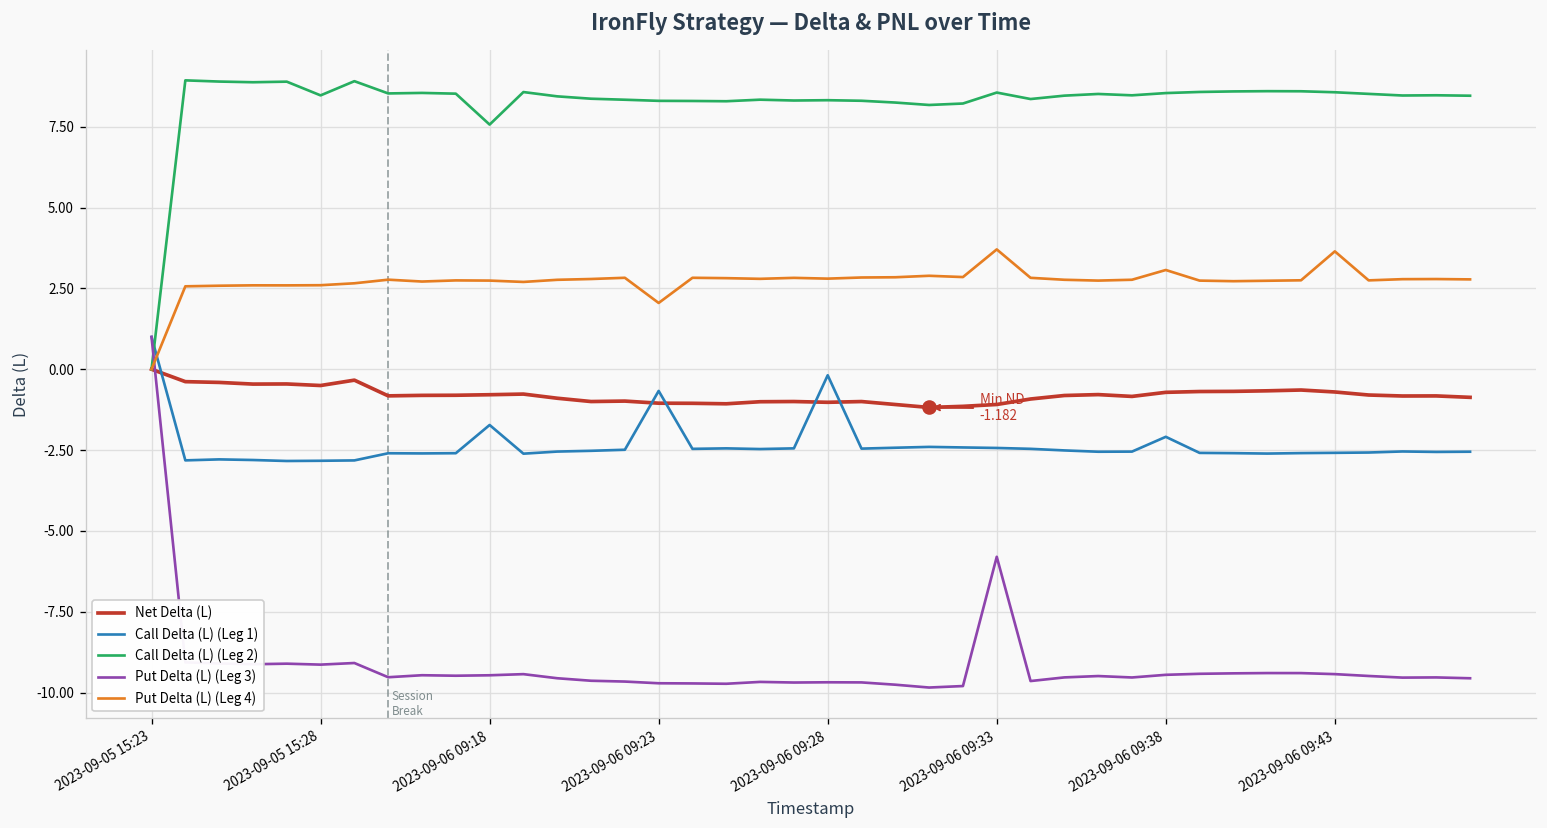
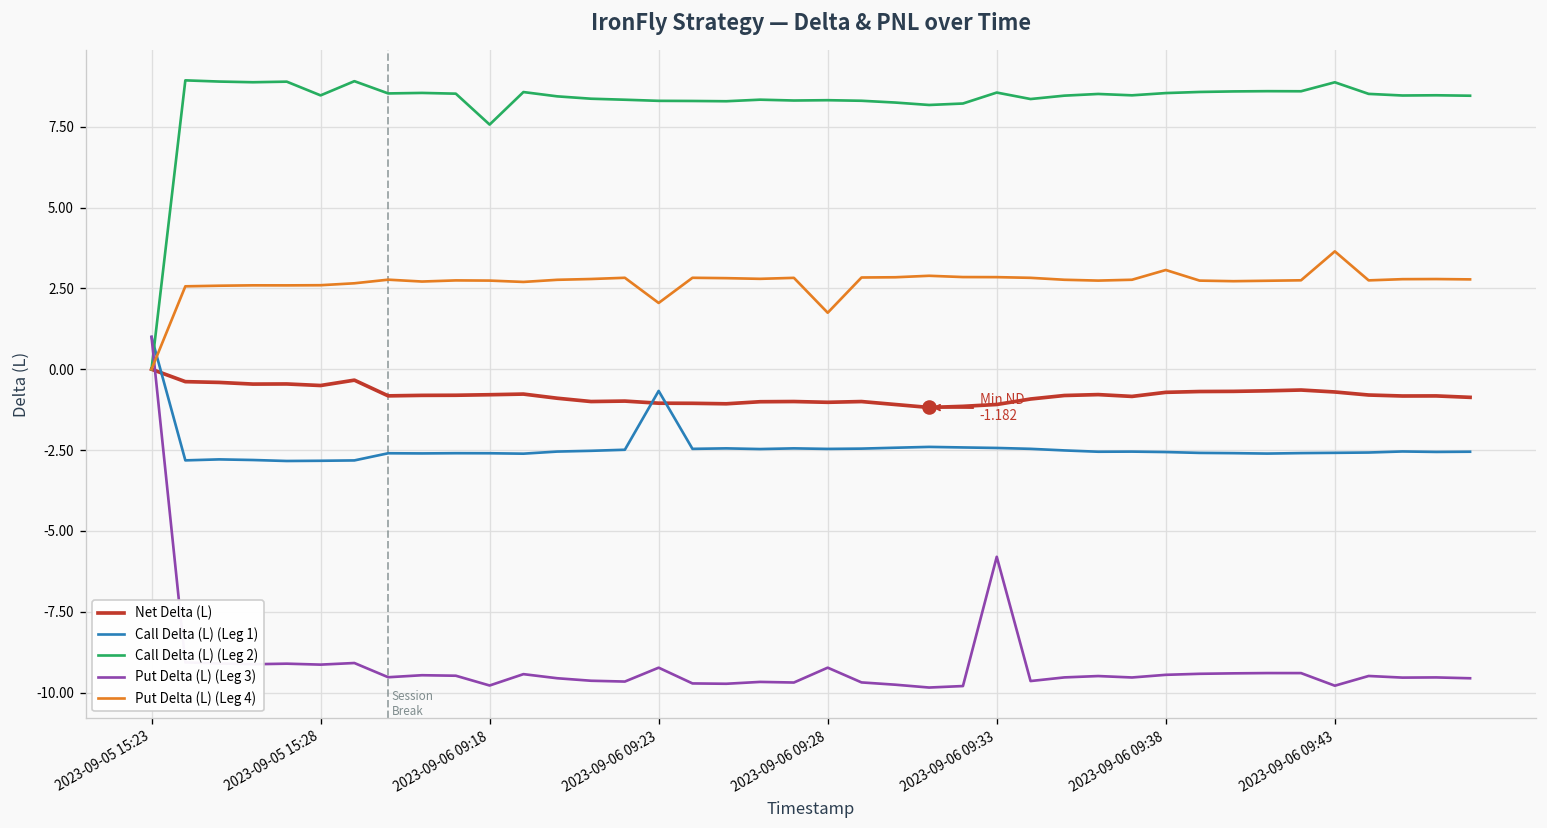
  {
    "Call Delta (L) (Leg 1)": {
      "2023-09-05 15:28": -2.8,
-     "2023-09-06 09:18": -1.7,
+     "2023-09-06 09:18": -2.6,
      "2023-09-06 09:23": -0.7,
-     "2023-09-06 09:28": -0.2,
+     "2023-09-06 09:28": -2.5,
      "2023-09-06 09:33": -2.4,
-     "2023-09-06 09:38": -2.1,
+     "2023-09-06 09:38": -2.6,
      "2023-09-06 09:43": -2.6
    },
    "Call Delta (L) (Leg 2)": {
      "2023-09-05 15:28": 8.5,
      "2023-09-06 09:18": 7.6,
      "2023-09-06 09:23": 8.3,
      "2023-09-06 09:28": 8.3,
      "2023-09-06 09:33": 8.6,
      "2023-09-06 09:38": 8.5,
-     "2023-09-06 09:43": 8.6
+     "2023-09-06 09:43": 8.9
    },
    "Put Delta (L) (Leg 3)": {
      "2023-09-05 15:28": -9.1,
-     "2023-09-06 09:18": -9.5,
-     "2023-09-06 09:23": -9.7,
-     "2023-09-06 09:28": -9.7,
+     "2023-09-06 09:18": -9.8,
+     "2023-09-06 09:23": -9.2,
+     "2023-09-06 09:28": -9.2,
      "2023-09-06 09:33": -5.8,
      "2023-09-06 09:38": -9.5,
-     "2023-09-06 09:43": -9.4
+     "2023-09-06 09:43": -9.8
    },
    "Put Delta (L) (Leg 4)": {
      "2023-09-05 15:28": 2.6,
      "2023-09-06 09:18": 2.7,
      "2023-09-06 09:23": 2.1,
-     "2023-09-06 09:28": 2.8,
-     "2023-09-06 09:33": 3.7,
+     "2023-09-06 09:28": 1.7,
+     "2023-09-06 09:33": 2.8,
      "2023-09-06 09:38": 3.1,
      "2023-09-06 09:43": 3.6
    }
  }
